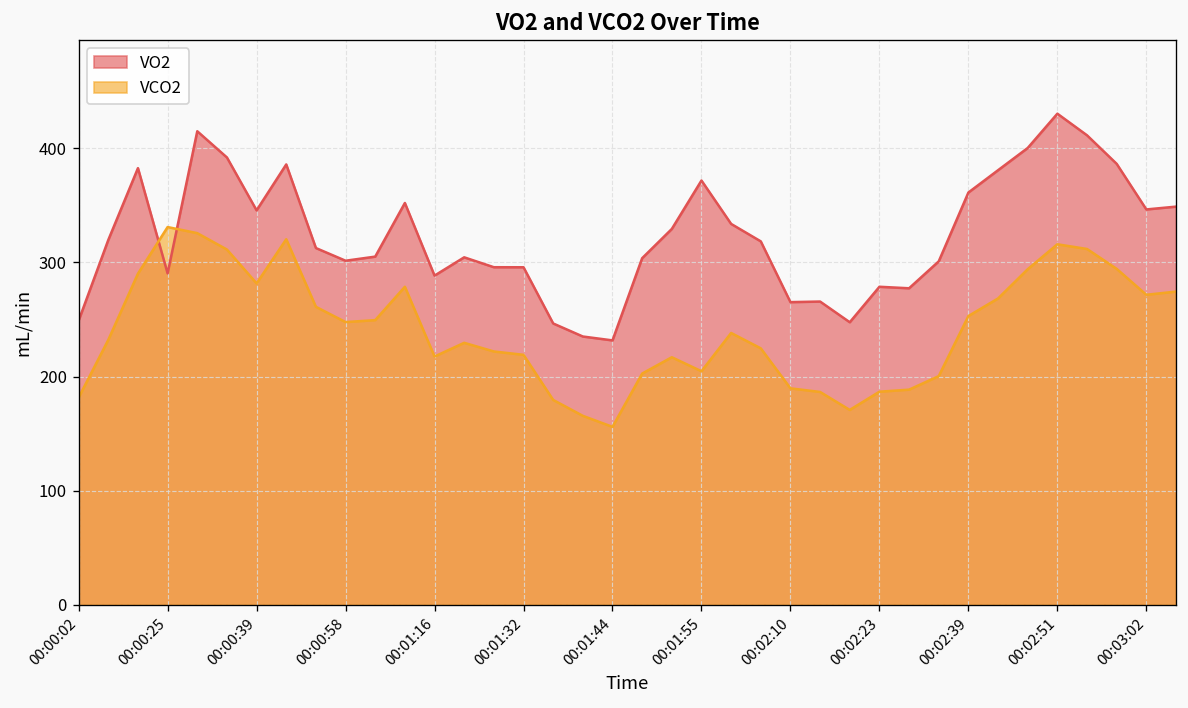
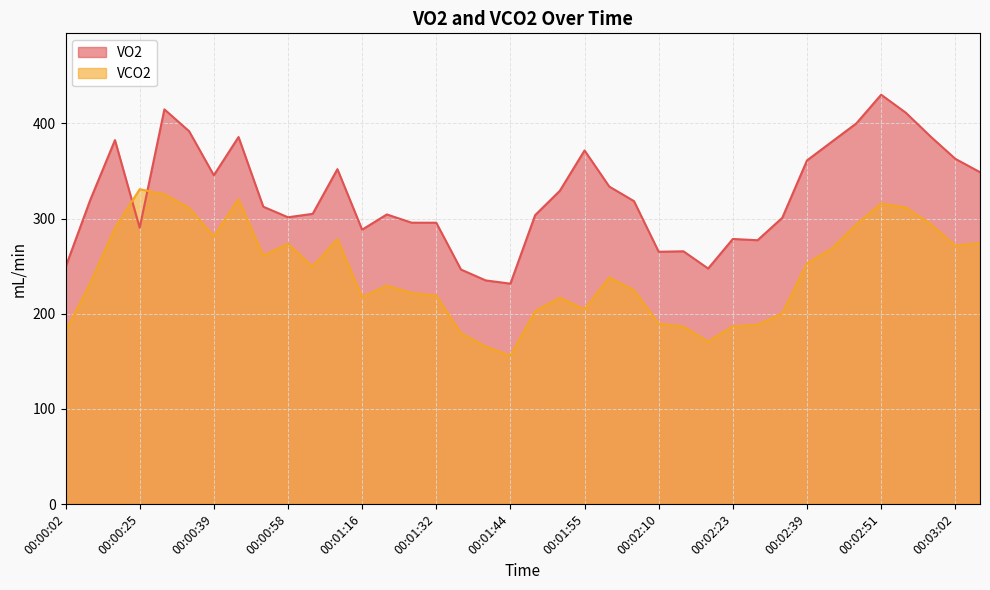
  {
    "VO2": {
      "00:00:02": 250,
      "00:00:25": 290,
      "00:00:39": 350,
      "00:00:58": 300,
      "00:01:16": 290,
      "00:01:32": 300,
      "00:01:44": 230,
      "00:01:55": 370,
      "00:02:10": 270,
      "00:02:23": 280,
      "00:02:39": 360,
      "00:02:51": 430,
-     "00:03:02": 350
+     "00:03:02": 360
    },
    "VCO2": {
      "00:00:02": 180,
      "00:00:25": 330,
      "00:00:39": 280,
-     "00:00:58": 250,
+     "00:00:58": 270,
      "00:01:16": 220,
      "00:01:32": 220,
      "00:01:44": 160,
      "00:01:55": 200,
      "00:02:10": 190,
      "00:02:23": 190,
      "00:02:39": 250,
      "00:02:51": 320,
      "00:03:02": 270
    }
  }
